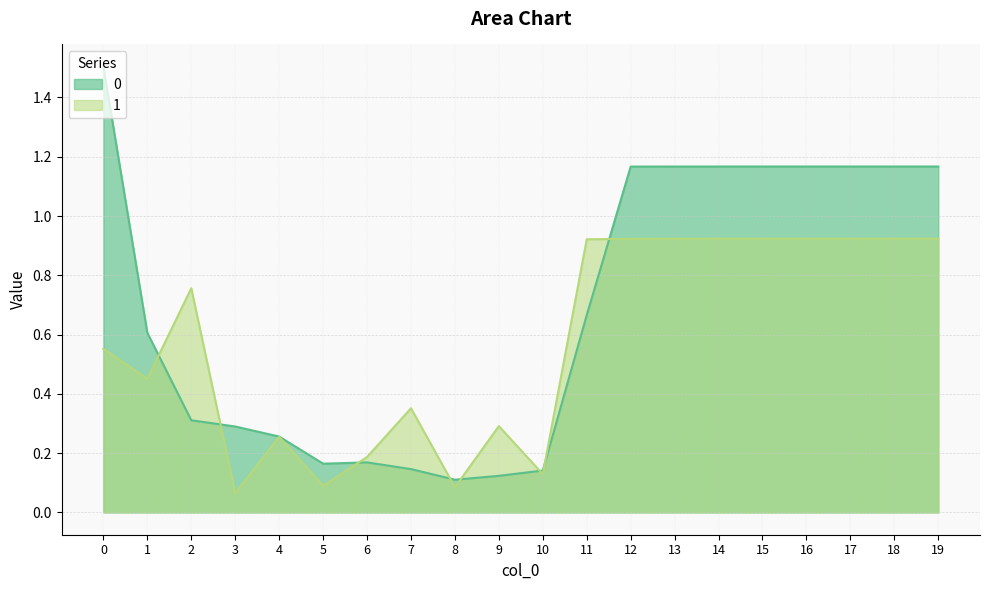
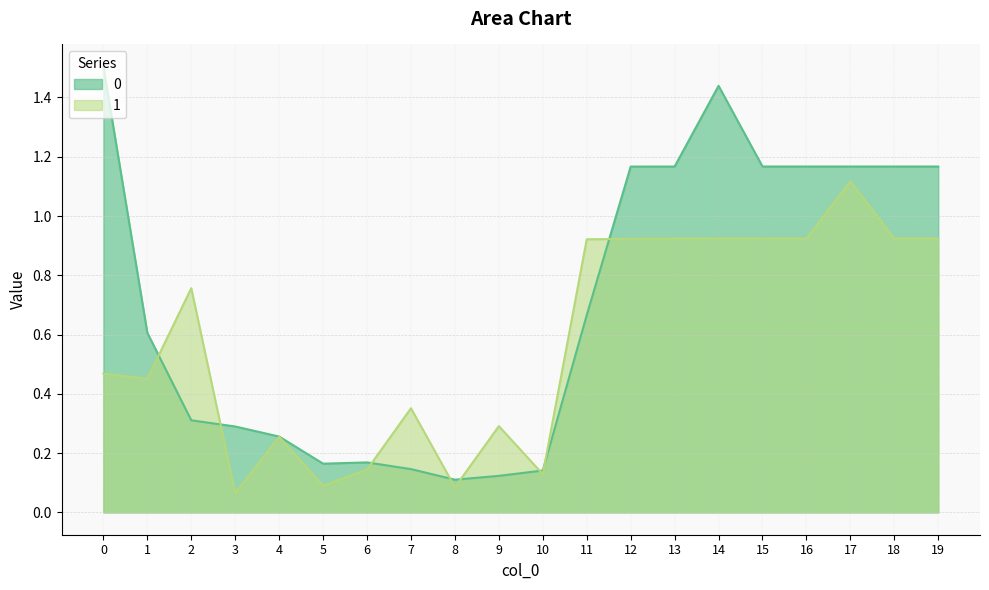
  {
    "0": {
      "1": 0.61,
      "2": 0.31,
      "3": 0.29,
      "5": 0.16,
      "6": 0.17,
      "7": 0.15,
      "8": 0.11,
      "9": 0.12,
      "10": 0.14,
      "11": 0.67,
      "12": 1.17,
      "13": 1.17,
-     "14": 1.17,
+     "14": 1.44,
      "15": 1.17,
      "16": 1.17,
      "17": 1.17,
      "18": 1.17,
      "19": 1.17
    },
    "1": {
-     "0": 0.55,
+     "0": 0.47,
      "1": 0.45,
      "2": 0.76,
      "3": 0.07,
      "5": 0.09,
-     "6": 0.19,
+     "6": 0.14,
      "7": 0.35,
      "8": 0.08,
      "9": 0.29,
      "10": 0.13,
      "11": 0.92,
      "12": 0.92,
      "13": 0.92,
      "14": 0.92,
      "15": 0.92,
      "16": 0.92,
-     "17": 0.92,
+     "17": 1.12,
      "18": 0.92,
      "19": 0.92
    }
  }
